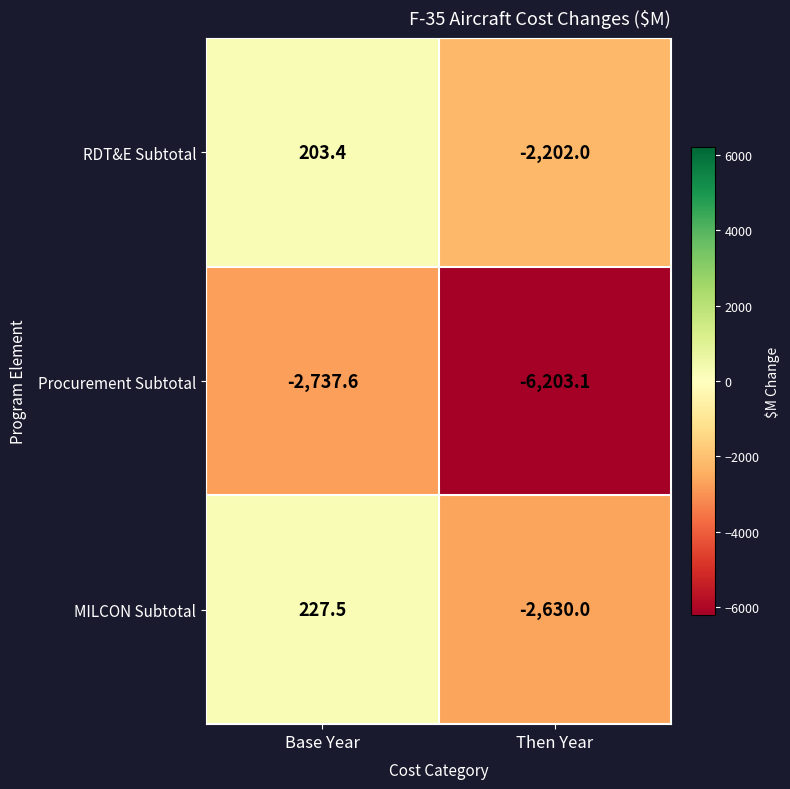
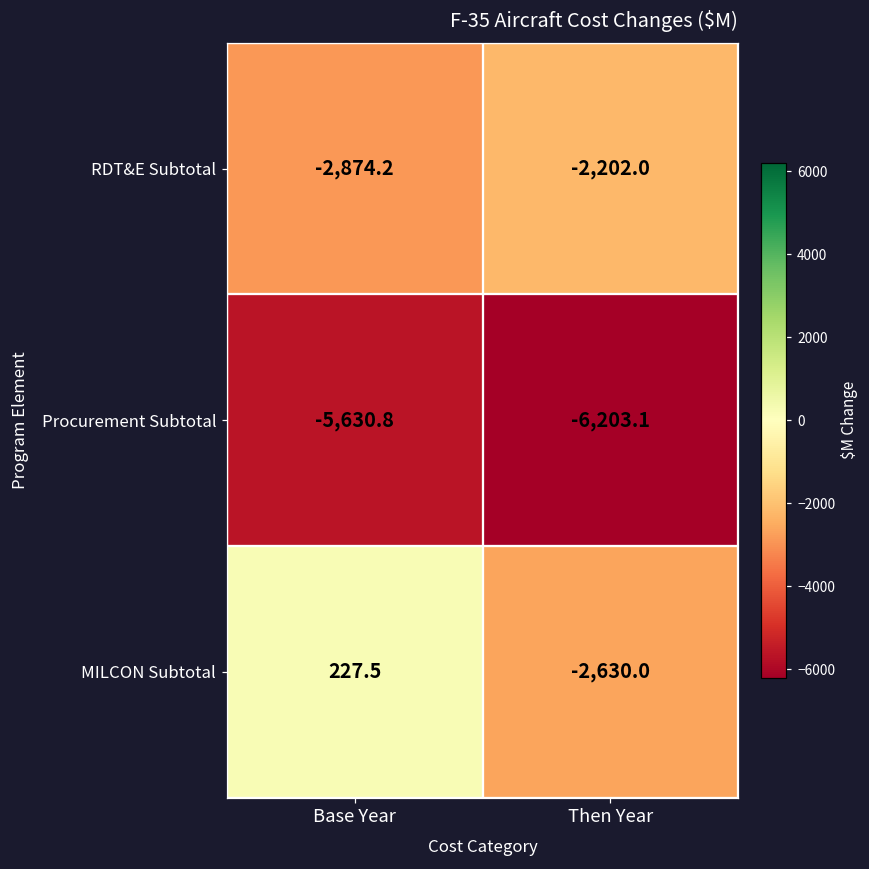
  {
    "RDT&E Subtotal": {
-     "Base Year": "203.4",
+     "Base Year": "-2,874.2",
      "Then Year": "-2,202.0"
    },
    "Procurement Subtotal": {
-     "Base Year": "-2,737.6",
+     "Base Year": "-5,630.8",
      "Then Year": "-6,203.1"
    },
    "MILCON Subtotal": {
      "Base Year": "227.5",
      "Then Year": "-2,630.0"
    }
  }
